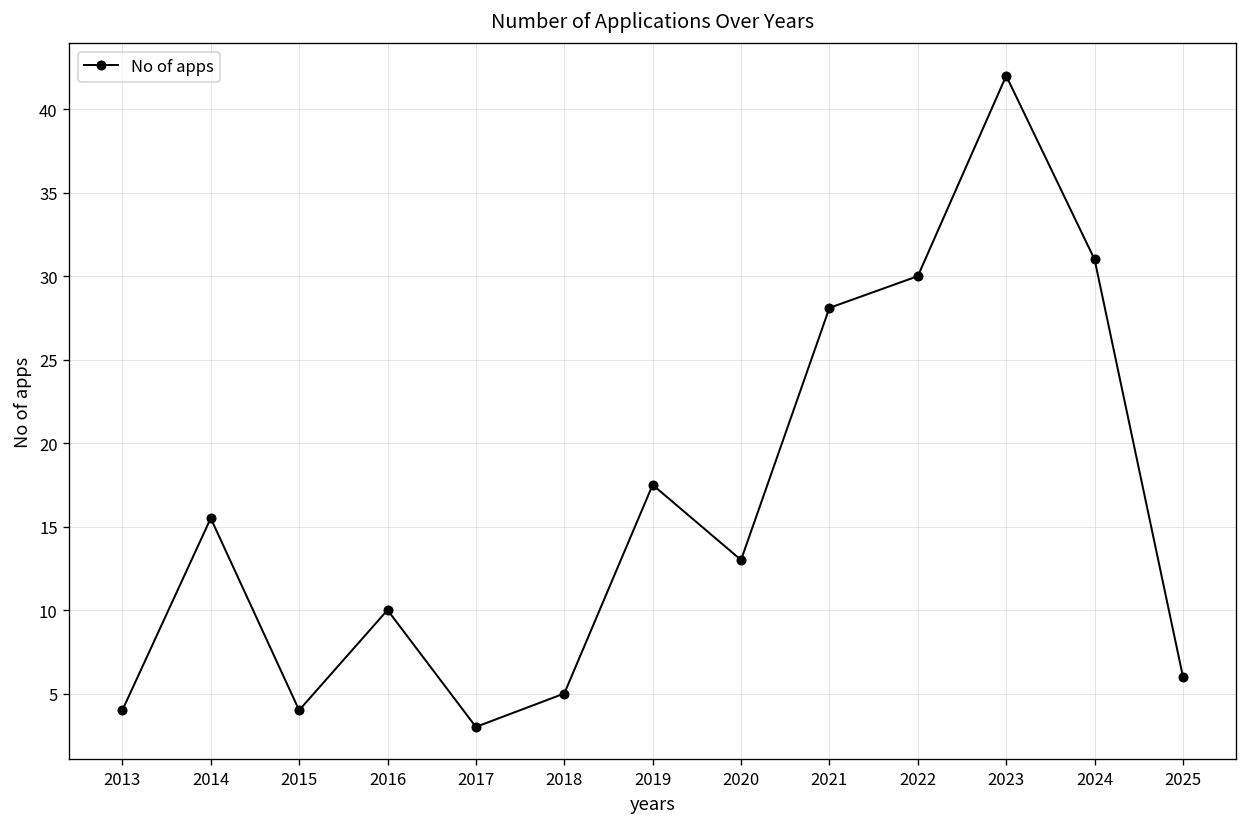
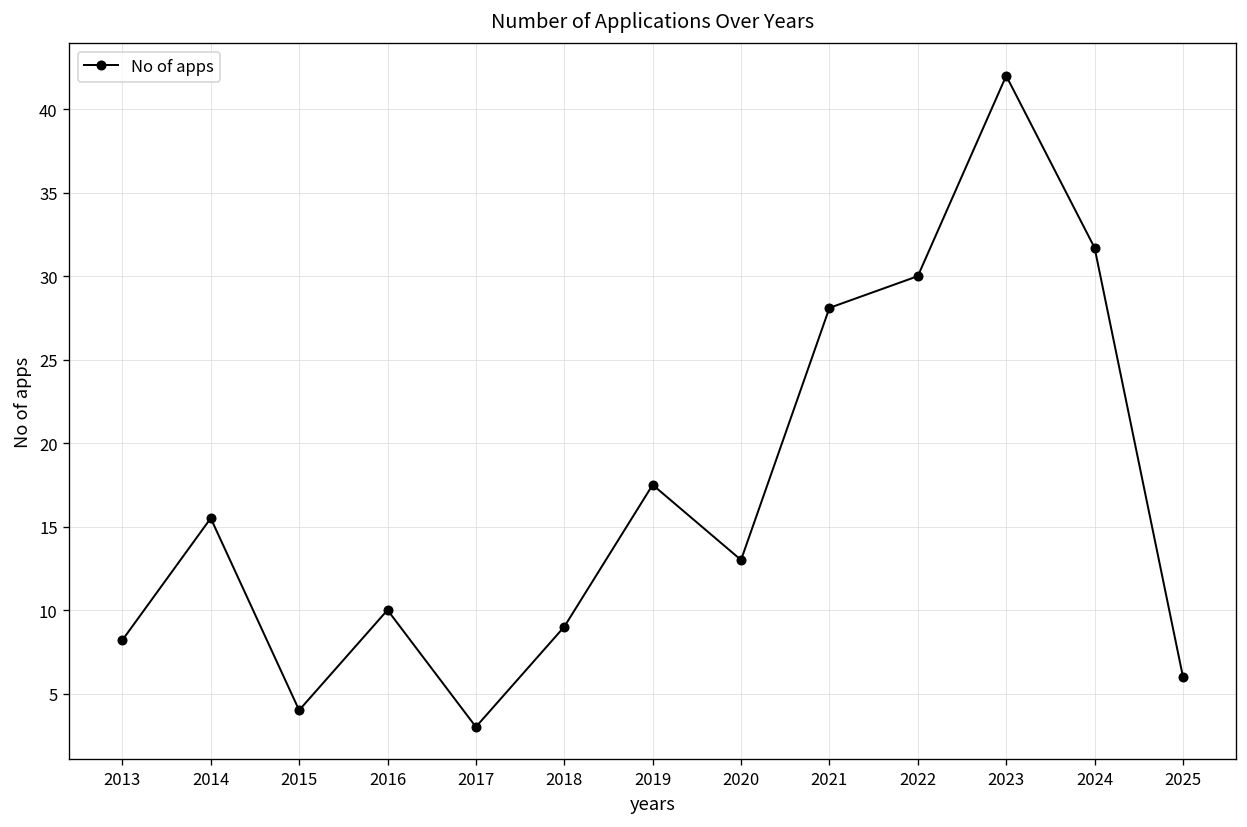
  {
-   "2013": 4.0,
+   "2013": 8.2,
    "2014": 15.5,
    "2015": 4.0,
    "2016": 10.0,
    "2017": 3.0,
-   "2018": 5,
+   "2018": 9,
    "2019": 17.5,
    "2020": 13.0,
    "2021": 28.1,
    "2022": 30.0,
    "2023": 42.0,
-   "2024": 31.0,
+   "2024": 31.7,
    "2025": 6.0
  }
